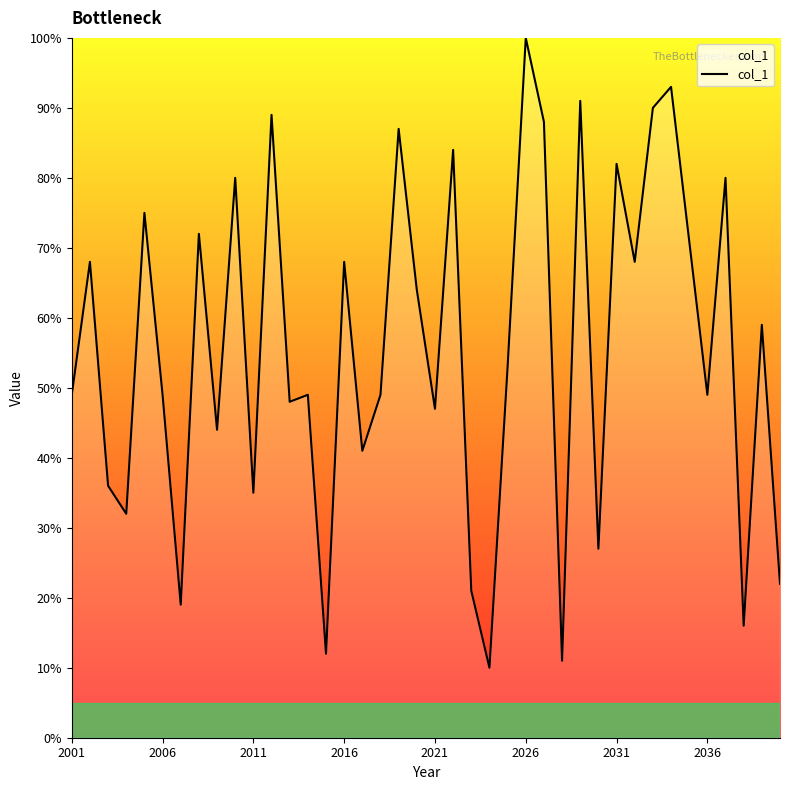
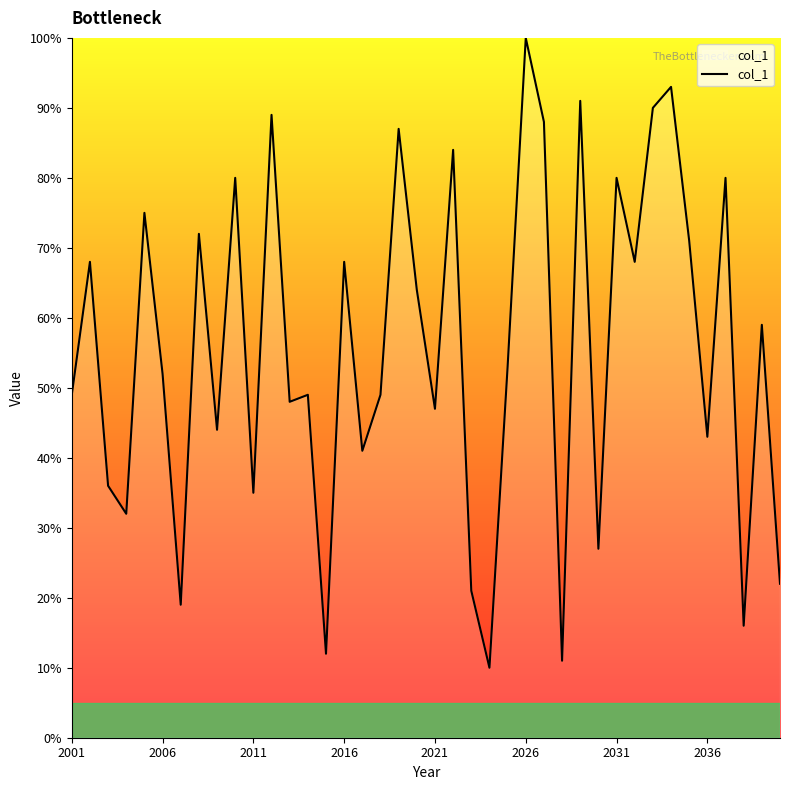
  {
    "2001": "49%",
-   "2006": "49%",
+   "2006": "52%",
    "2011": "35%",
    "2016": "68%",
    "2021": "47%",
    "2026": "100%",
-   "2031": "82%",
-   "2036": "49%"
+   "2031": "80%",
+   "2036": "43%"
  }
